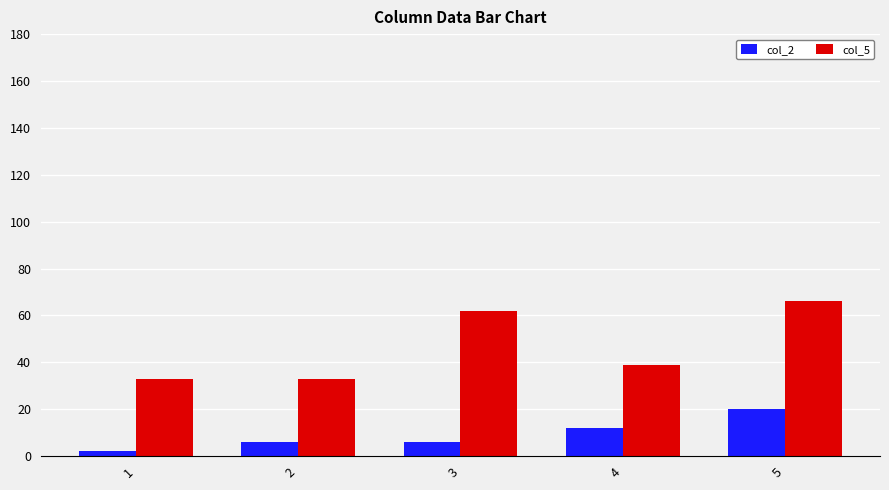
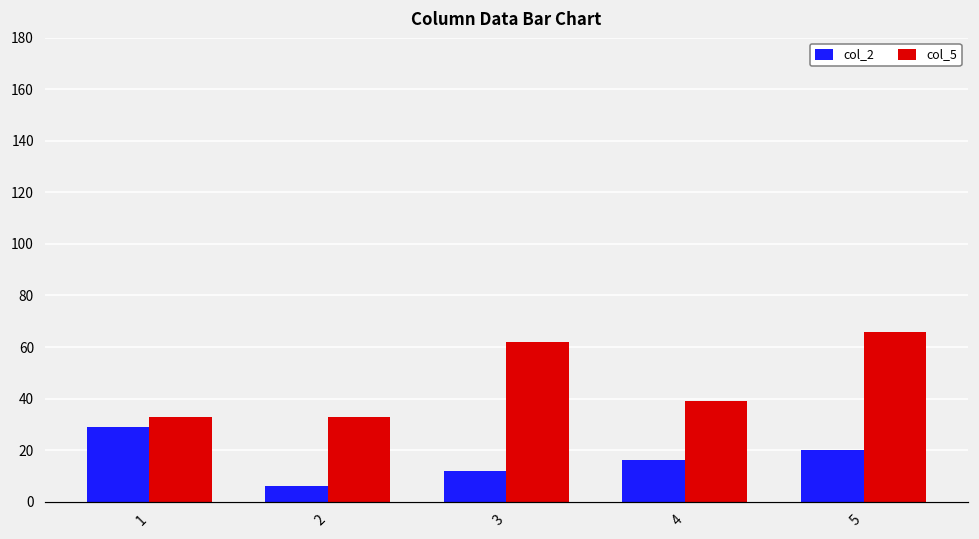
  {
    "col_2": {
-     "1": 2,
+     "1": 29,
      "2": 6,
-     "3": 6,
-     "4": 12,
+     "3": 12,
+     "4": 16,
      "5": 20
    },
    "col_5": {
      "1": 33,
      "2": 33,
      "3": 62,
      "4": 39,
      "5": 66
    }
  }
